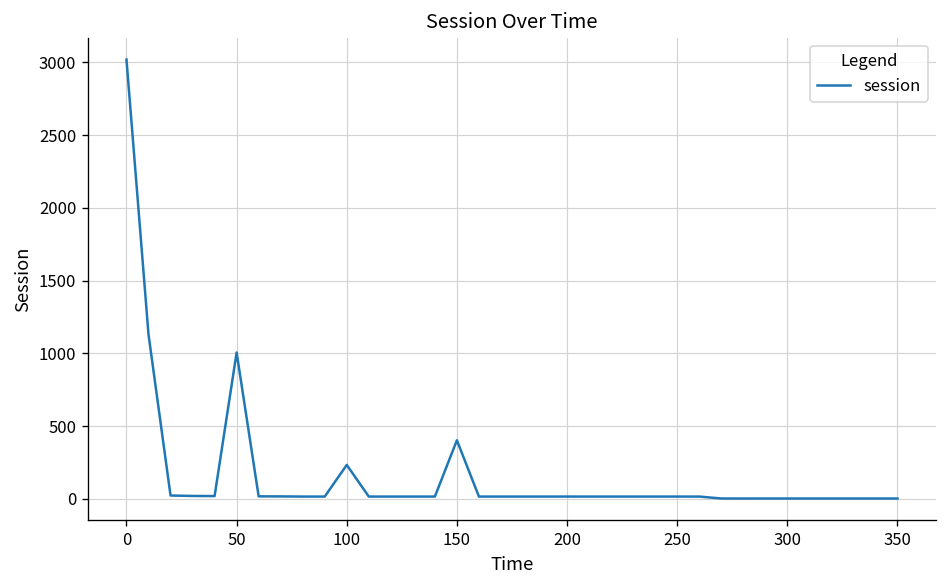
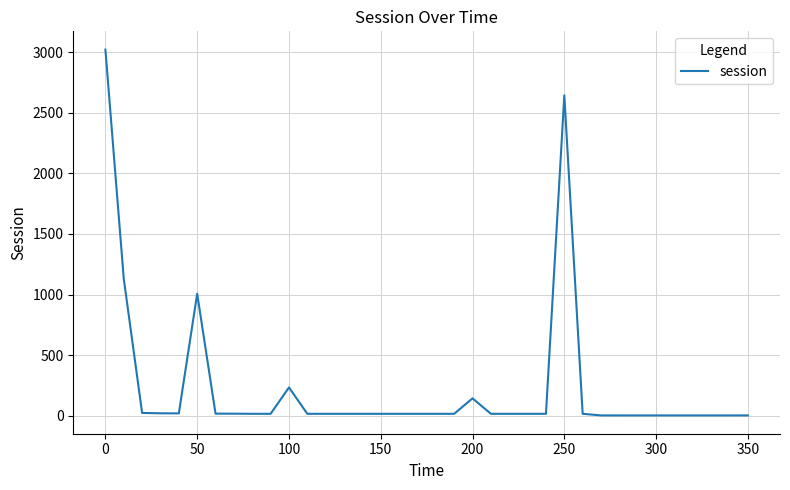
  {
    "0": 3020,
    "50": 1010,
    "100": 230,
-   "150": 400,
-   "200": 20,
-   "250": 20,
+   "150": 20,
+   "200": 140,
+   "250": 2640,
    "300": 0,
    "350": 0
  }
